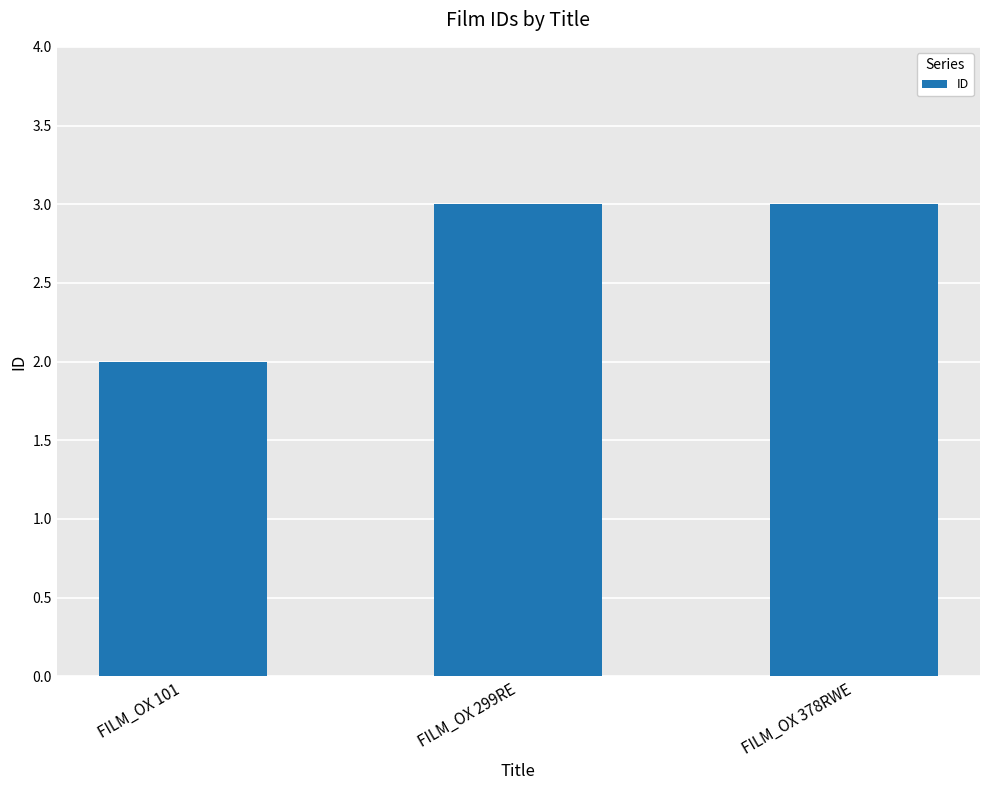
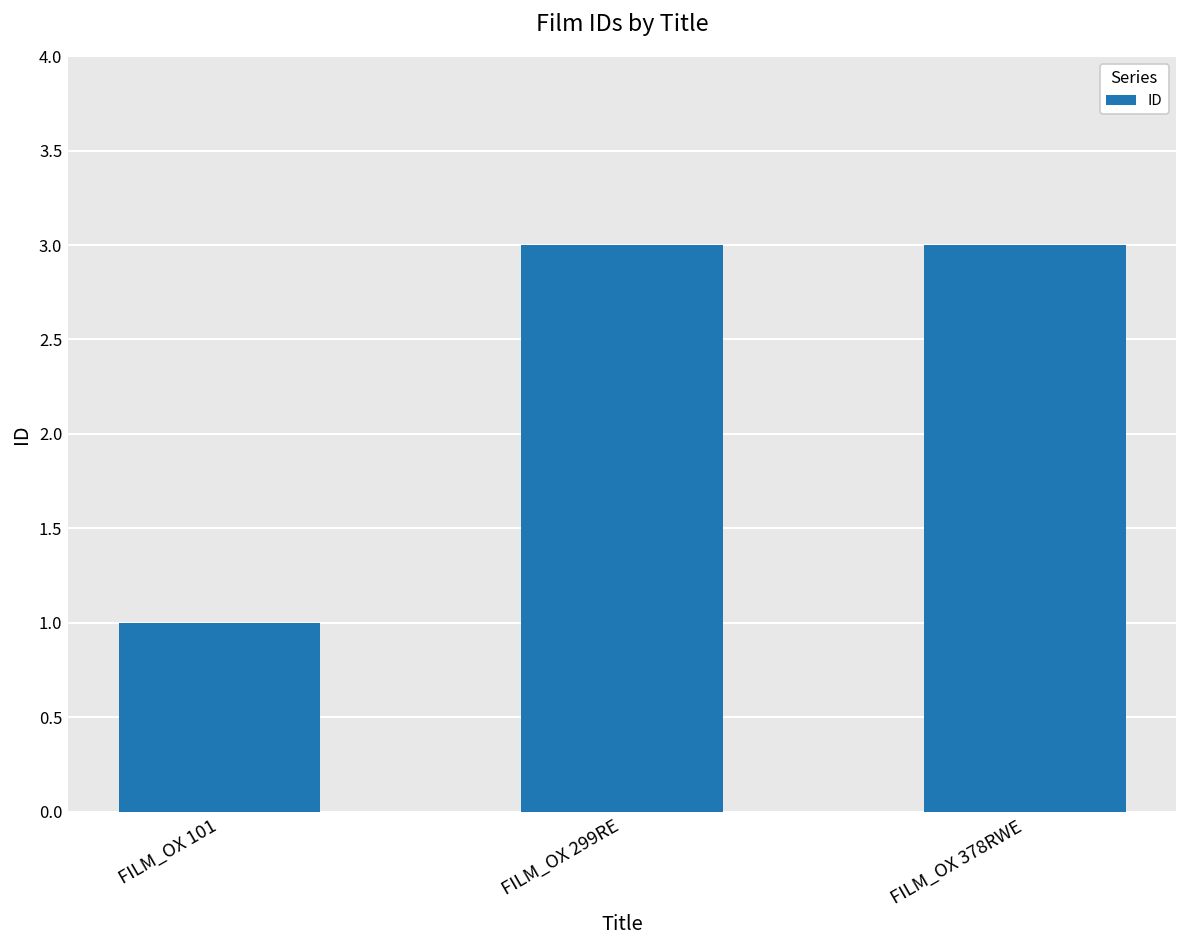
  {
-   "FILM_OX 101": 2,
+   "FILM_OX 101": 1,
    "FILM_OX 299RE": 3,
    "FILM_OX 378RWE": 3
  }
